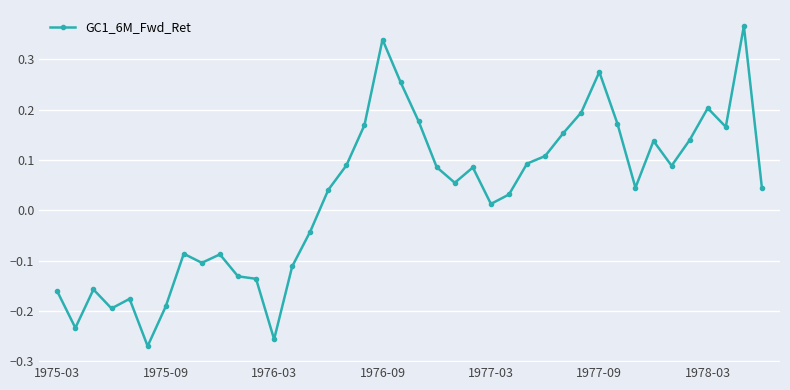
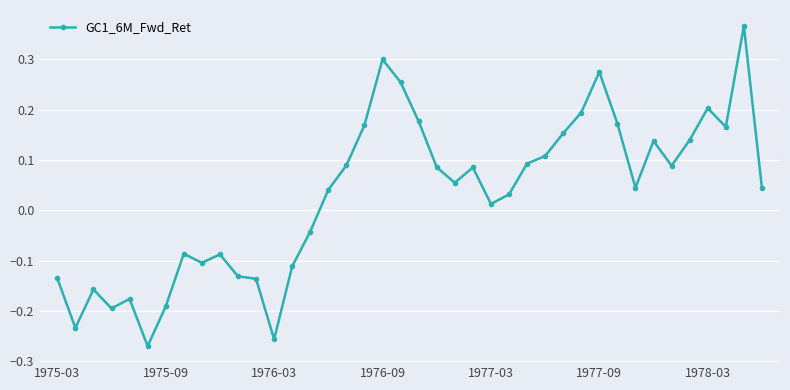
  {
-   "1975-03": -0.16,
+   "1975-03": -0.13,
    "1975-09": -0.19,
    "1976-03": -0.26,
-   "1976-09": 0.34,
+   "1976-09": 0.30,
    "1977-03": 0.01,
    "1977-09": 0.28,
    "1978-03": 0.20
  }
